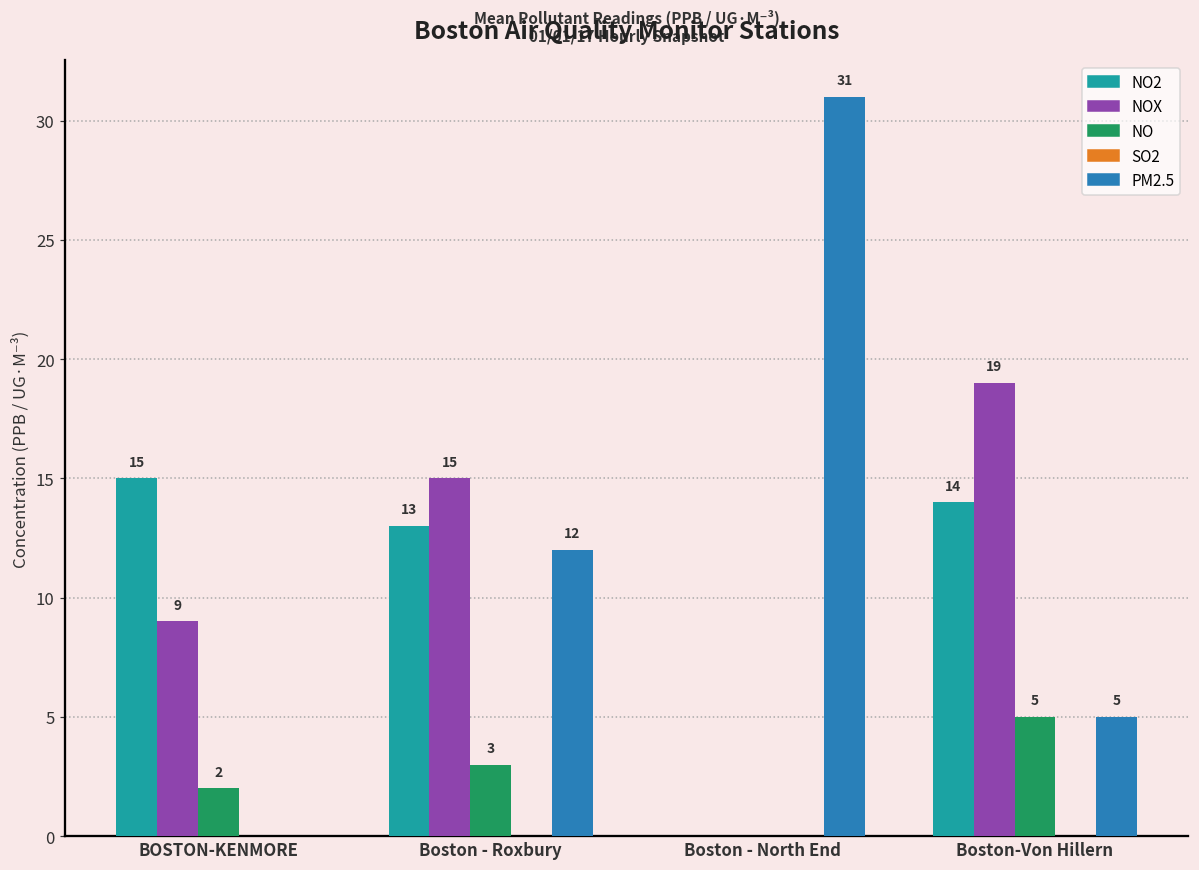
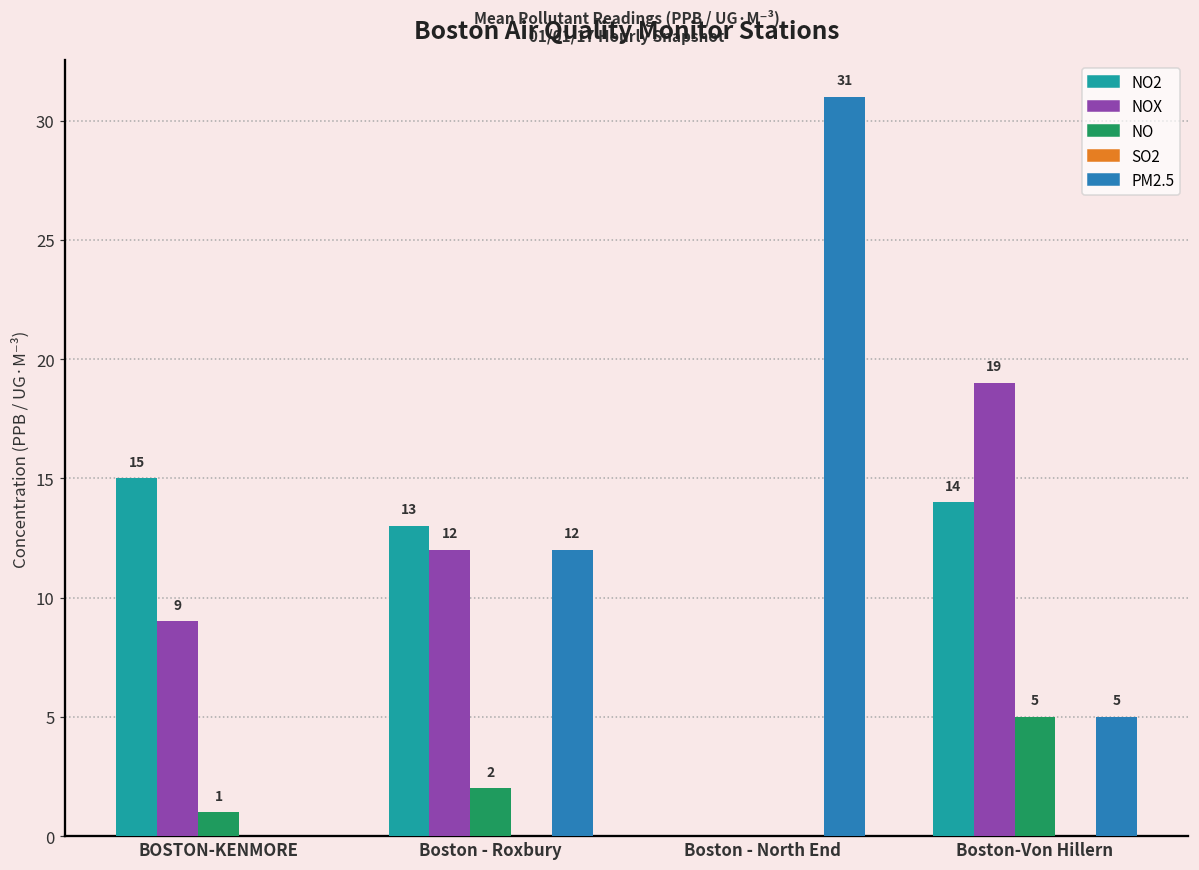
  {
    "NOX": {
      "BOSTON-KENMORE": 9,
-     "Boston - Roxbury": 15,
+     "Boston - Roxbury": 12,
      "Boston-Von Hillern": 19
    },
    "NO": {
-     "BOSTON-KENMORE": 2,
-     "Boston - Roxbury": 3,
+     "BOSTON-KENMORE": 1,
+     "Boston - Roxbury": 2,
      "Boston-Von Hillern": 5
    },
    "SO2": {
      "BOSTON-KENMORE": 0.0,
      "Boston - Roxbury": 0.0,
      "Boston - North End": 0.0,
      "Boston-Von Hillern": 0.0
    }
  }
